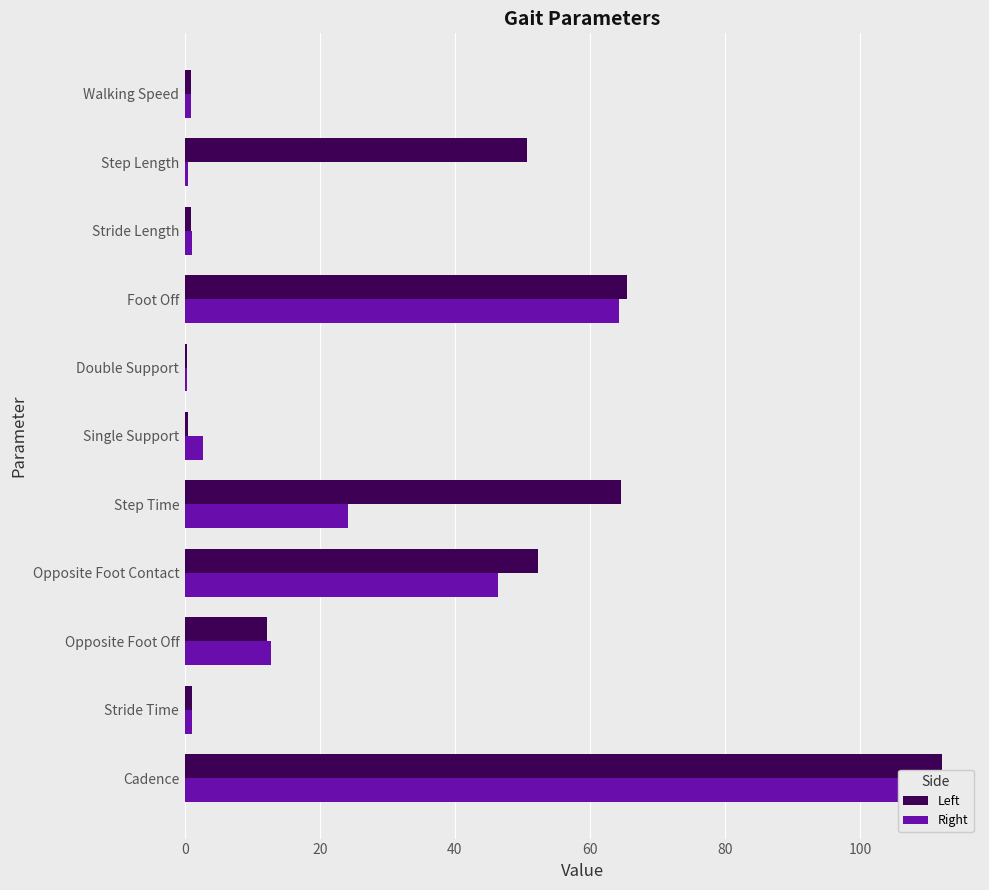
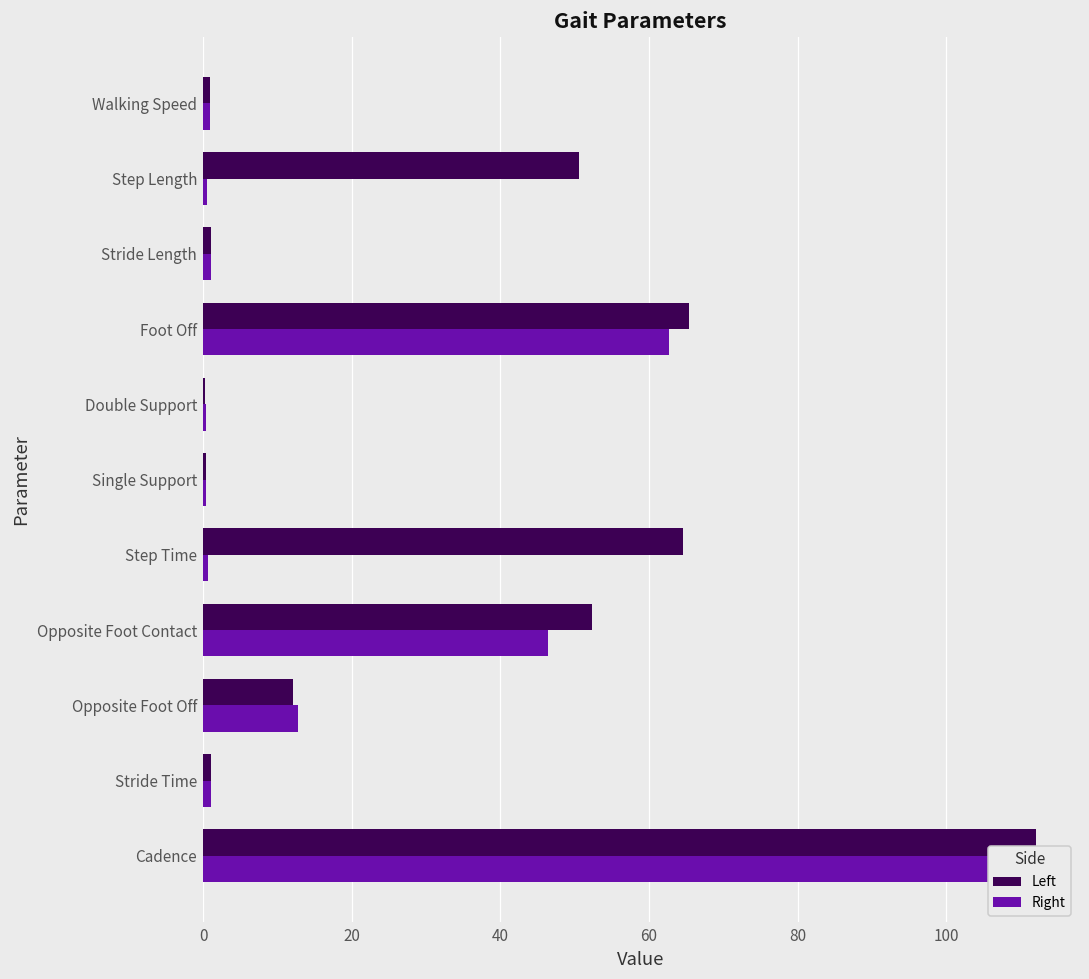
  {
    "Left": {
      "Walking Speed": 1,
      "Step Length": 51,
      "Stride Length": 1,
      "Foot Off": 65,
      "Single Support": 0,
      "Step Time": 65,
      "Opposite Foot Contact": 52,
      "Opposite Foot Off": 12,
      "Stride Time": 1,
      "Cadence": 112
    },
    "Right": {
      "Walking Speed": 1,
      "Step Length": 1,
      "Stride Length": 1,
-     "Foot Off": 64,
-     "Single Support": 3,
-     "Step Time": 24,
+     "Foot Off": 63,
+     "Single Support": 0,
+     "Step Time": 1,
      "Opposite Foot Contact": 46,
      "Opposite Foot Off": 13,
      "Stride Time": 1
    }
  }
